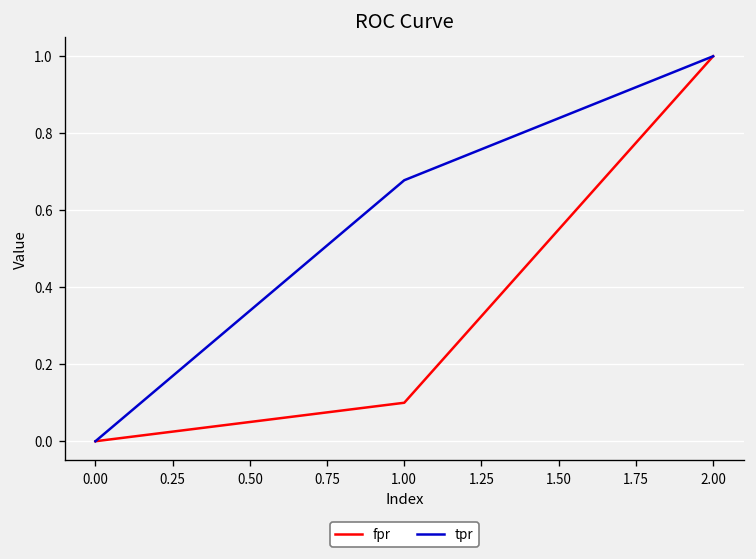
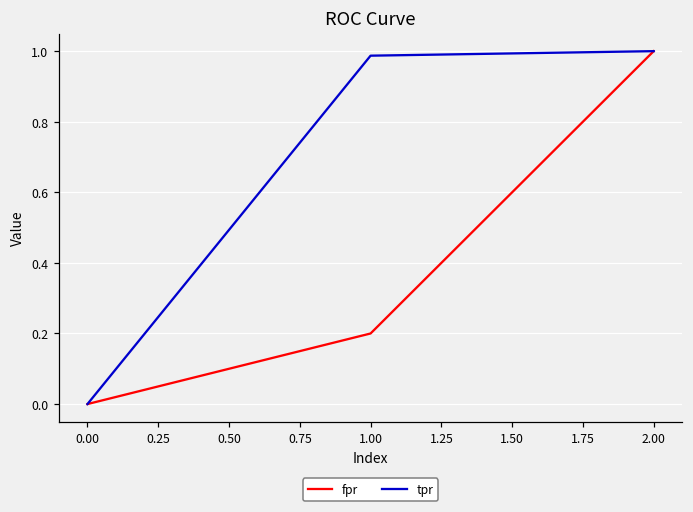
  {
    "fpr": {
-     "1.00": 0.1
+     "1.00": 0.2
    },
    "tpr": {
-     "1.00": 0.68
+     "1.00": 0.99
    }
  }
